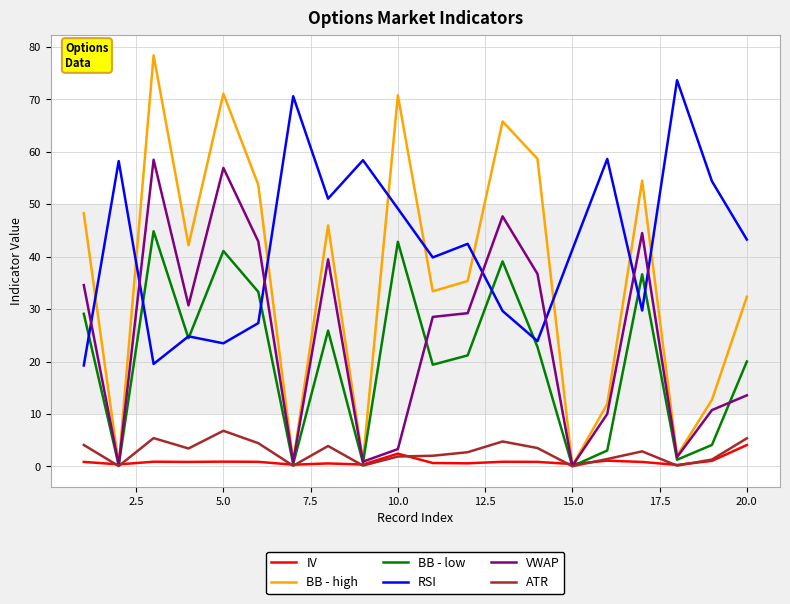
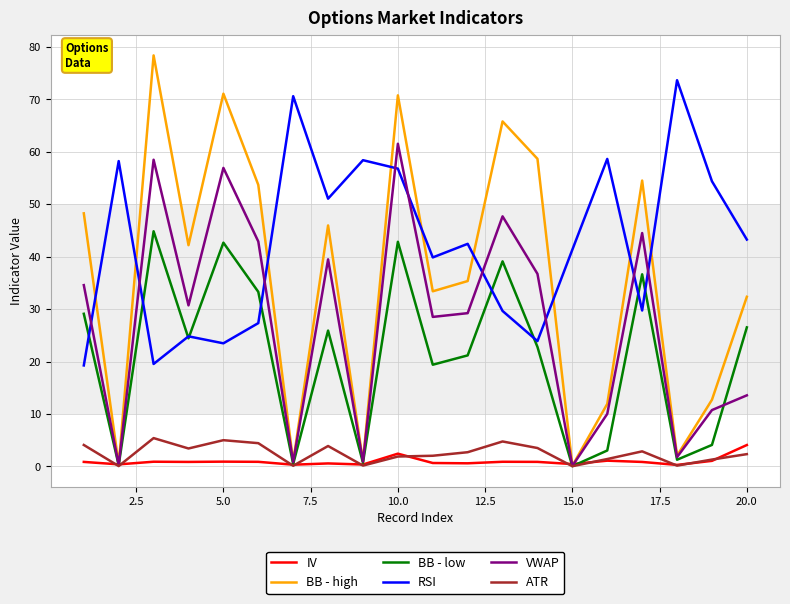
  {
    "IV": {
      "5.0": 1,
      "10.0": 2,
      "20.0": 4
    },
    "BB - high": {
      "5.0": 71,
      "10.0": 71,
      "20.0": 32
    },
    "BB - low": {
-     "5.0": 41,
+     "5.0": 43,
      "10.0": 43,
-     "20.0": 20
+     "20.0": 27
    },
    "RSI": {
      "5.0": 23,
-     "10.0": 49,
+     "10.0": 57,
      "15.0": 41,
      "20.0": 43
    },
    "VWAP": {
      "5.0": 57,
-     "10.0": 3,
+     "10.0": 62,
      "20.0": 14
    },
    "ATR": {
-     "5.0": 7,
+     "5.0": 5,
      "10.0": 2,
-     "20.0": 5
+     "20.0": 2
    }
  }
